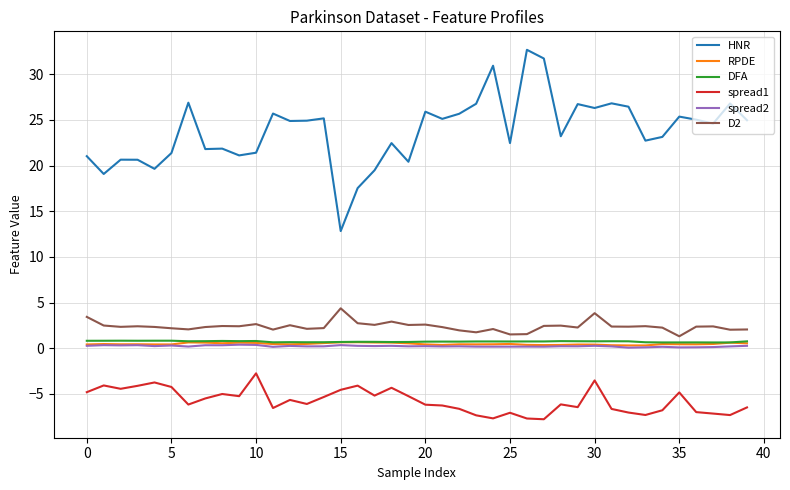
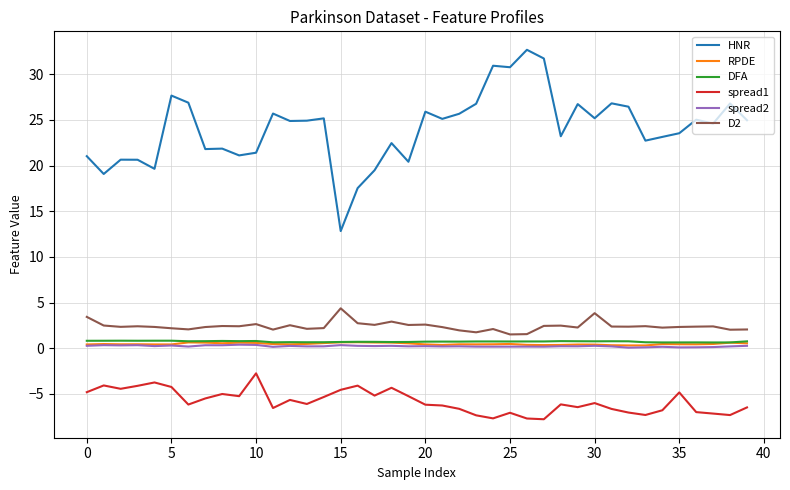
  {
    "HNR": {
      "0": 21,
-     "5": 21,
+     "5": 28,
      "10": 21,
      "15": 13,
      "20": 26,
-     "25": 22,
-     "30": 26,
-     "35": 25
+     "25": 31,
+     "30": 25,
+     "35": 24
    },
    "DFA": {
      "0": 1,
      "5": 1,
      "20": 1,
      "30": 1
    },
    "spread1": {
      "0": -5,
      "5": -4,
      "10": -3,
      "15": -5,
      "20": -6,
      "25": -7,
-     "30": -4,
+     "30": -6,
      "35": -5
    },
    "spread2": {
      "15": 0,
      "25": 0,
      "35": 0
    },
    "D2": {
      "0": 3,
      "5": 2,
      "10": 3,
      "15": 4,
      "20": 3,
      "25": 2,
      "30": 4,
-     "35": 1
+     "35": 2
    }
  }
